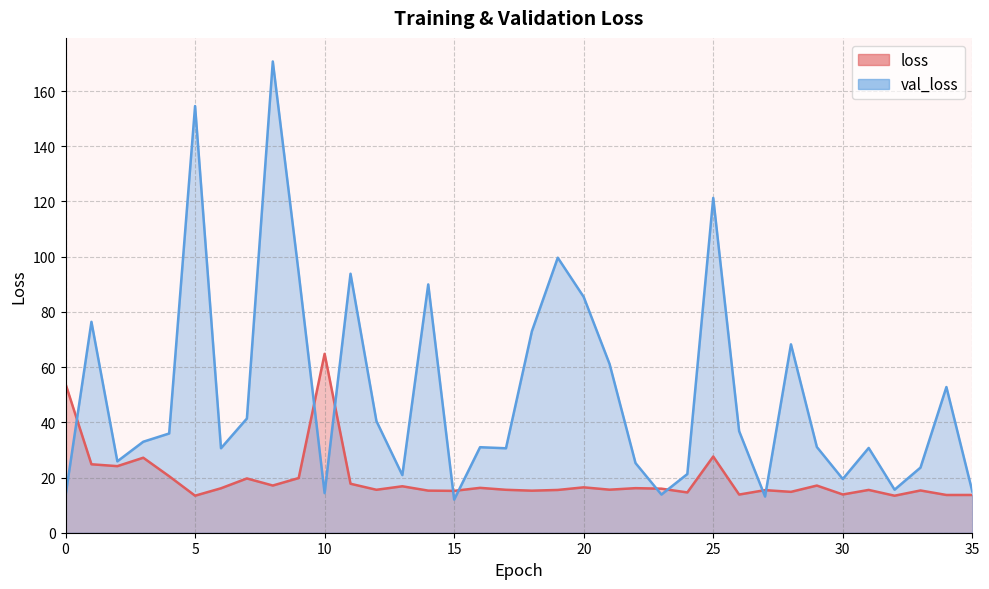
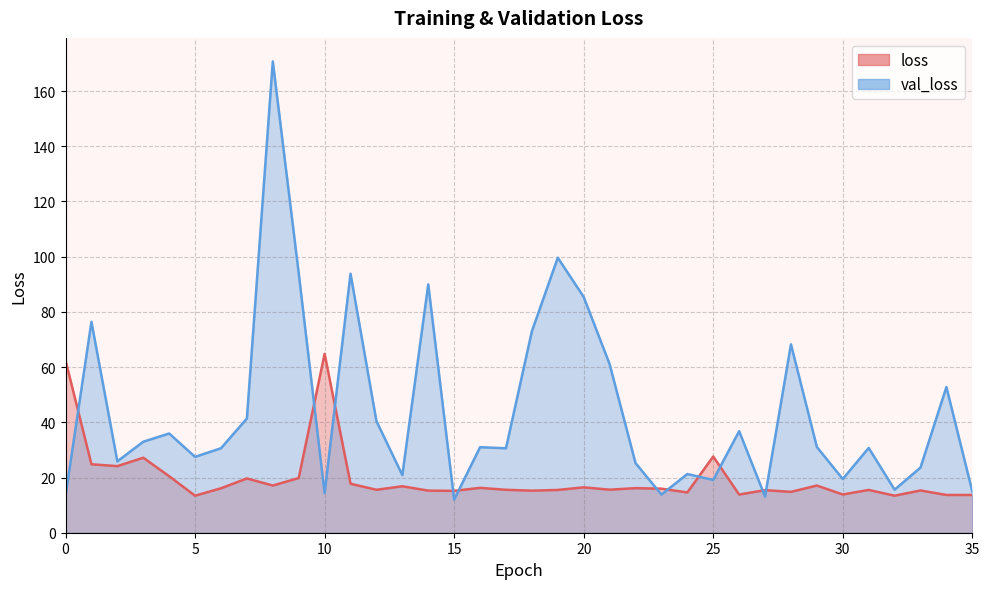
  {
    "loss": {
-     "0": 54,
+     "0": 62,
      "5": 13,
      "10": 65,
      "15": 15,
      "20": 16,
      "25": 28,
      "30": 14,
      "35": 14
    },
    "val_loss": {
      "0": 13,
-     "5": 155,
+     "5": 27,
      "10": 14,
      "15": 12,
      "20": 85,
-     "25": 121,
+     "25": 19,
      "30": 19,
      "35": 15
    }
  }
